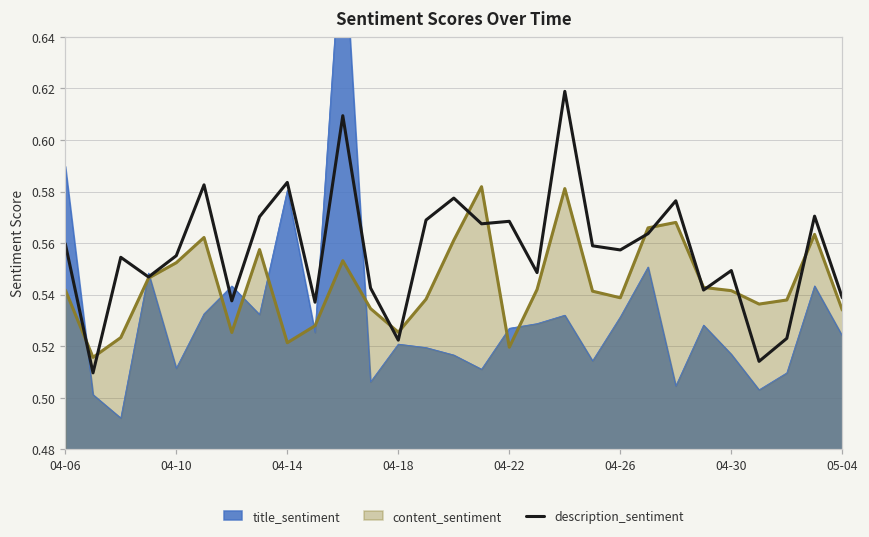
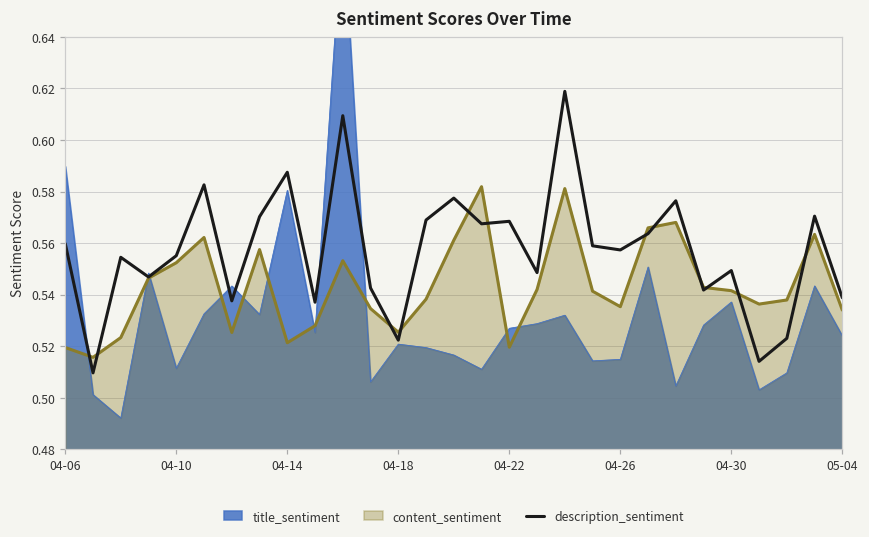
  {
    "title_sentiment": {
      "04-06": 0.590,
      "04-10": 0.511,
      "04-14": 0.580,
      "04-18": 0.521,
      "04-22": 0.527,
-     "04-26": 0.531,
-     "04-30": 0.517,
+     "04-26": 0.515,
+     "04-30": 0.537,
      "05-04": 0.524
    },
    "content_sentiment": {
-     "04-06": 0.542,
+     "04-06": 0.520,
      "04-10": 0.552,
      "04-14": 0.521,
      "04-18": 0.525,
      "04-22": 0.520,
-     "04-26": 0.539,
+     "04-26": 0.535,
      "04-30": 0.542,
      "05-04": 0.534
    },
    "description_sentiment": {
      "04-06": 0.560,
      "04-10": 0.555,
-     "04-14": 0.584,
+     "04-14": 0.587,
      "04-18": 0.522,
      "04-22": 0.568,
      "04-26": 0.557,
      "04-30": 0.549,
      "05-04": 0.539
    }
  }
